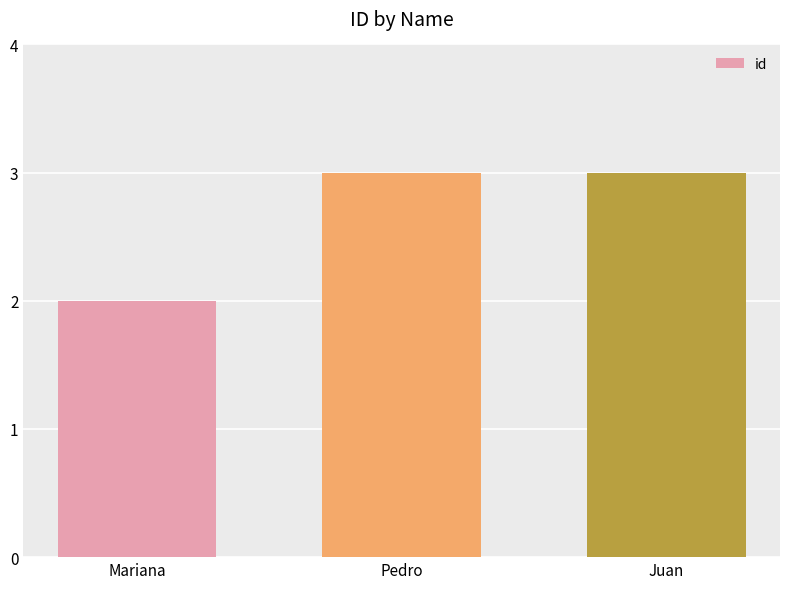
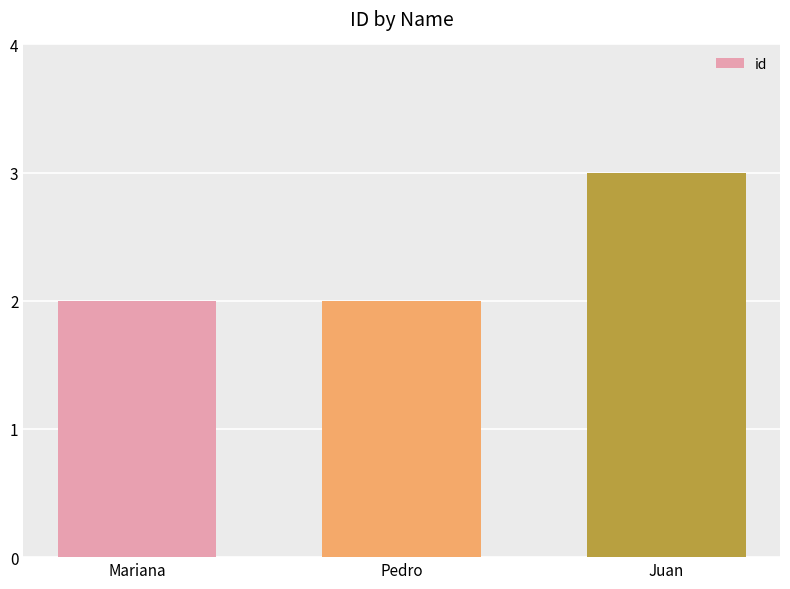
  {
    "Mariana": 2,
-   "Pedro": 3,
+   "Pedro": 2,
    "Juan": 3
  }
